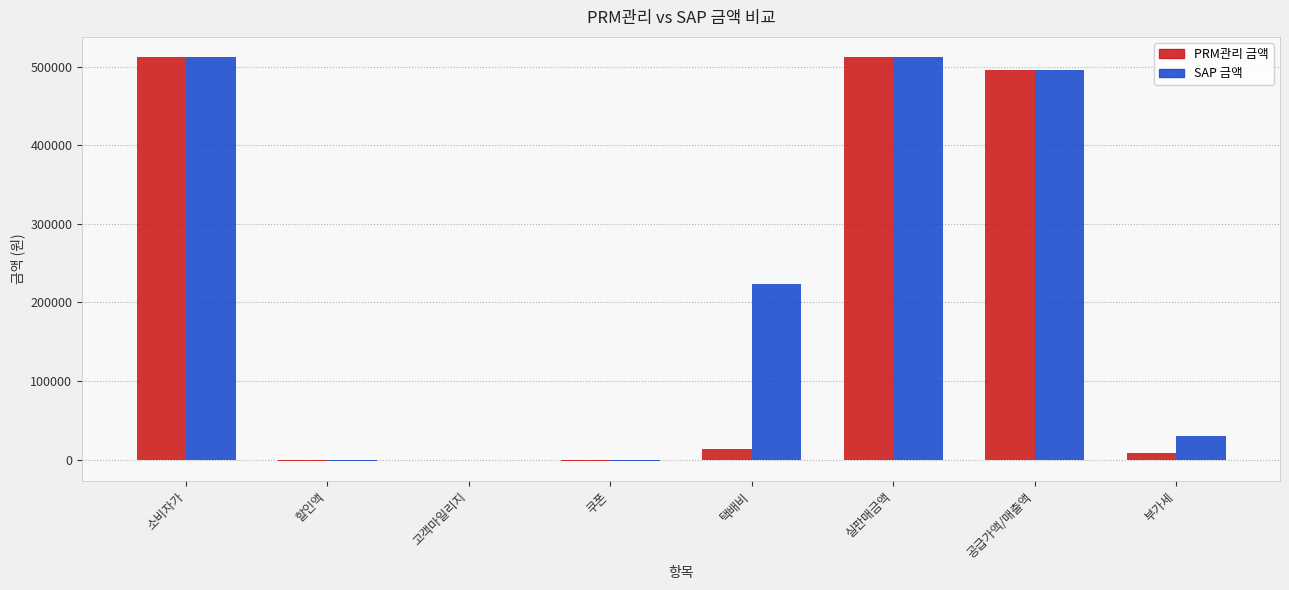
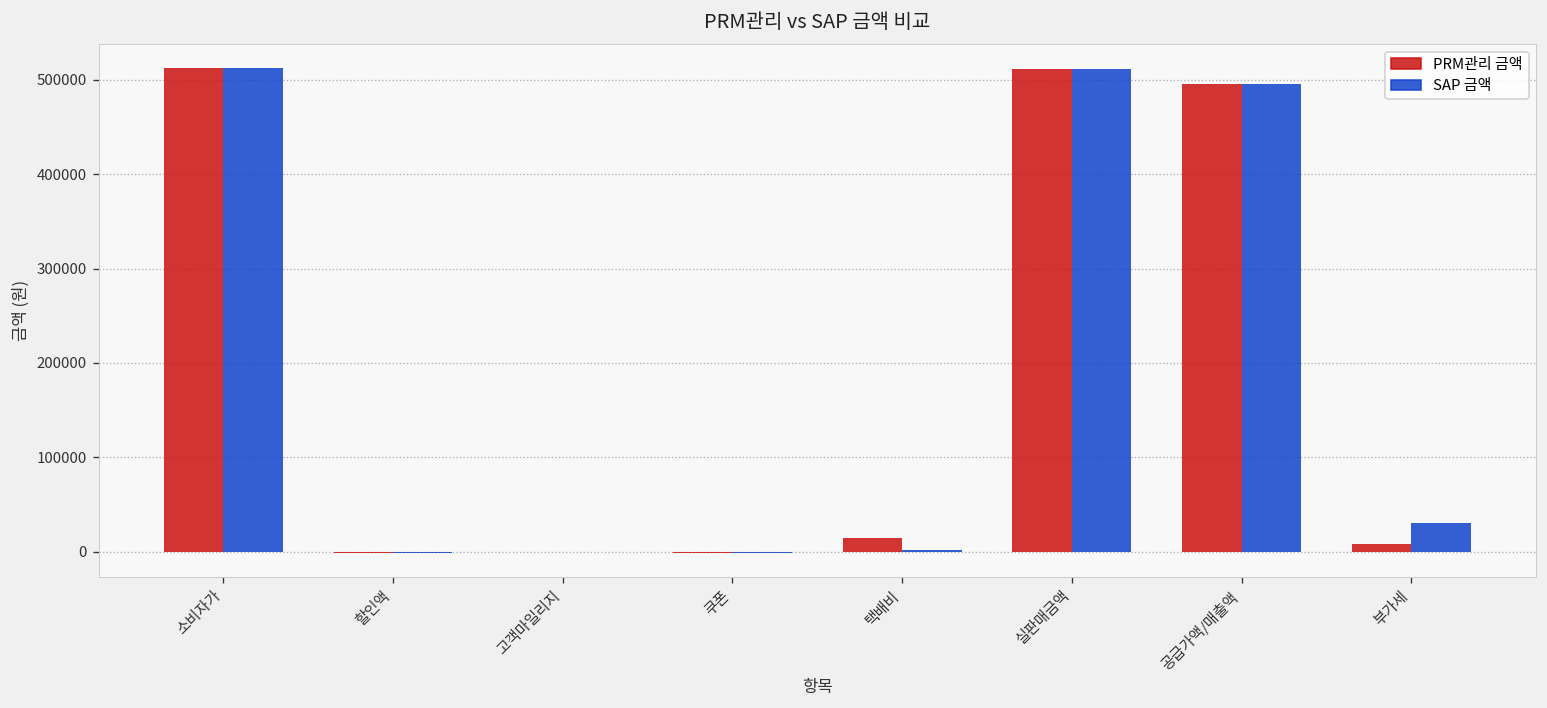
  {
    "PRM관리 금액": {
      "소비자가": 510000,
      "택배비": 10000,
      "실판매금액": 510000,
      "공급가액/매출액": 500000,
      "부가세": 10000
    },
    "SAP 금액": {
      "소비자가": 510000,
-     "택배비": 220000,
+     "택배비": 0,
      "실판매금액": 510000,
      "공급가액/매출액": 500000,
      "부가세": 30000
    }
  }
